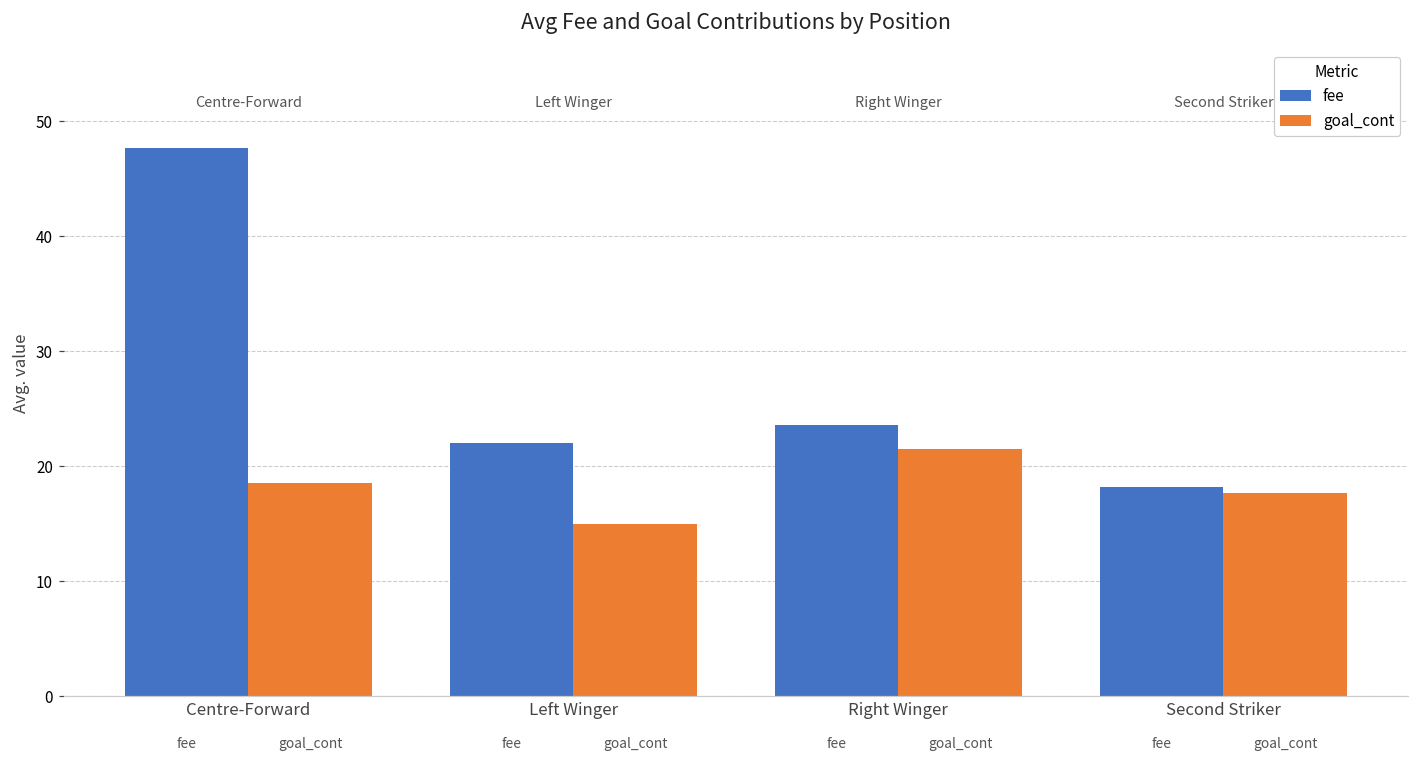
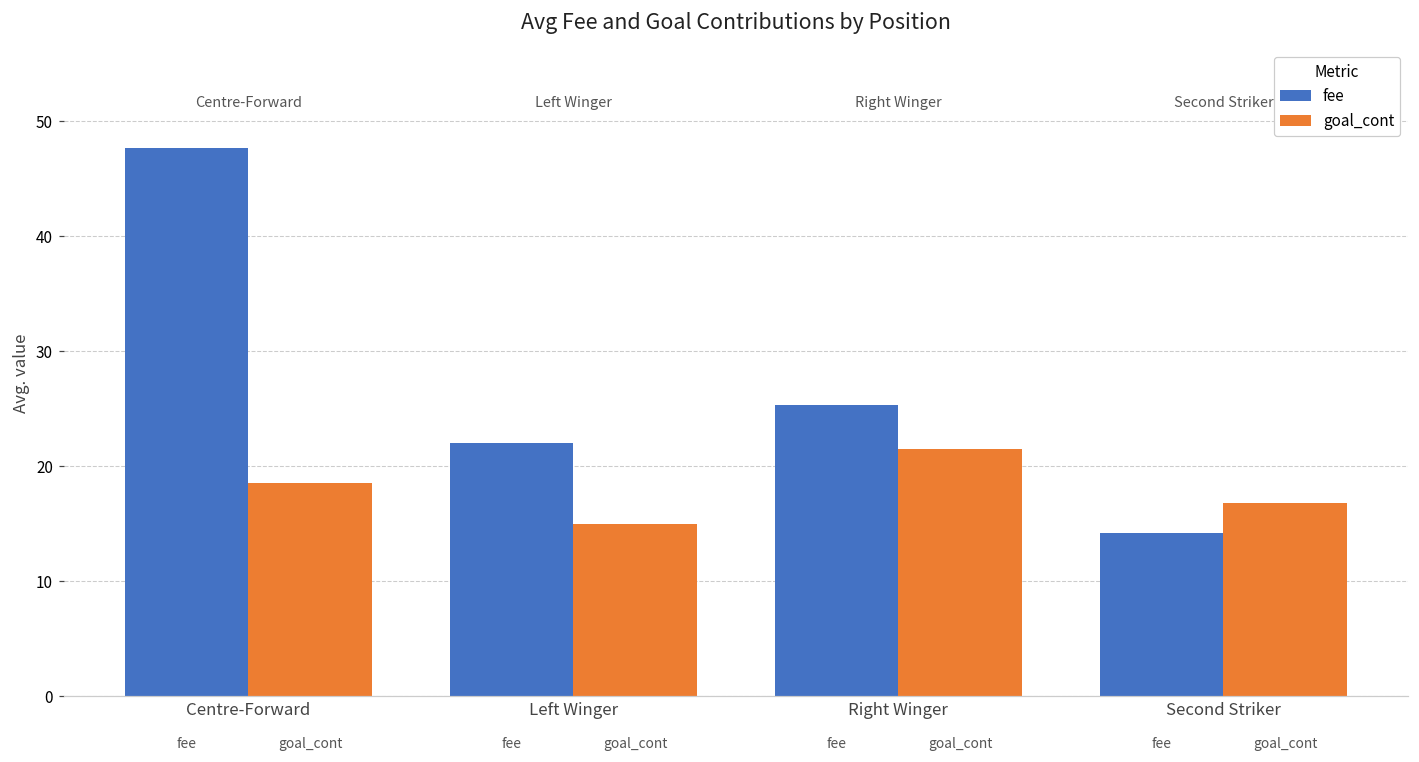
  {
    "fee": {
      "Centre-Forward": 47.6,
      "Left Winger": 22.1,
-     "Right Winger": 23.6,
-     "Second Striker": 18.2
+     "Right Winger": 25.3,
+     "Second Striker": 14.2
    },
    "goal_cont": {
      "Centre-Forward": 18.5,
      "Left Winger": 15.0,
      "Right Winger": 21.5,
-     "Second Striker": 17.7
+     "Second Striker": 16.8
    }
  }
